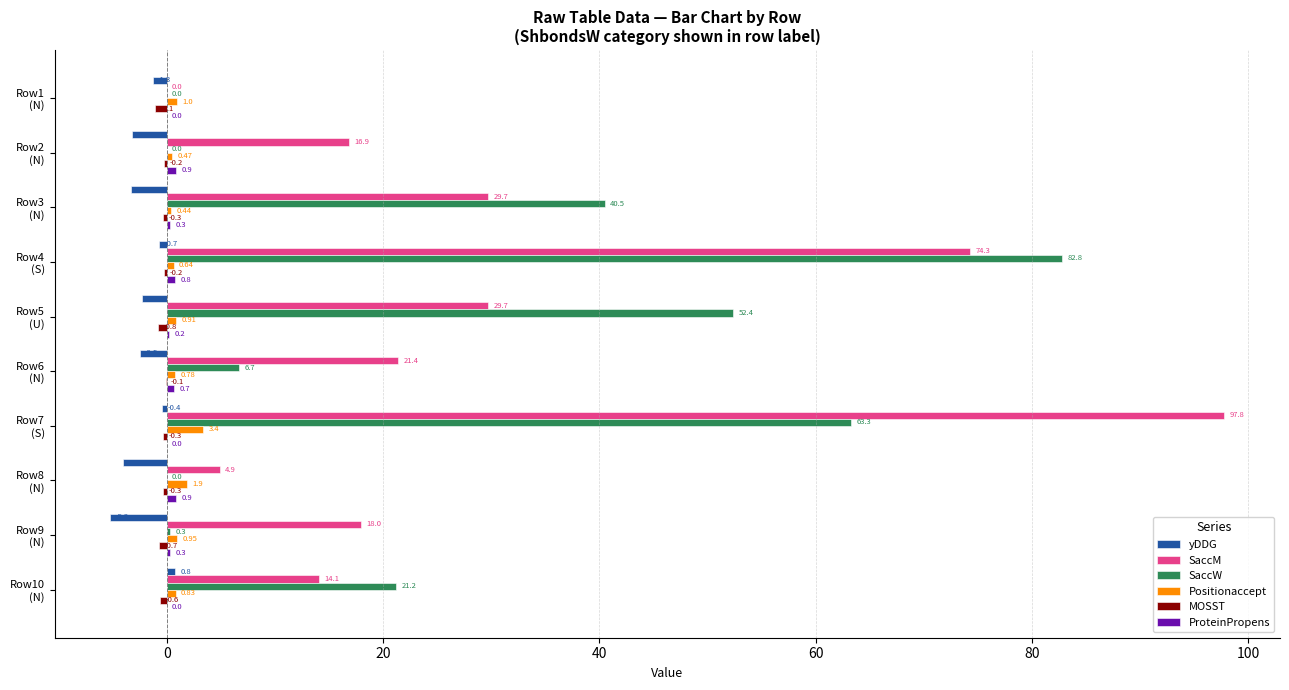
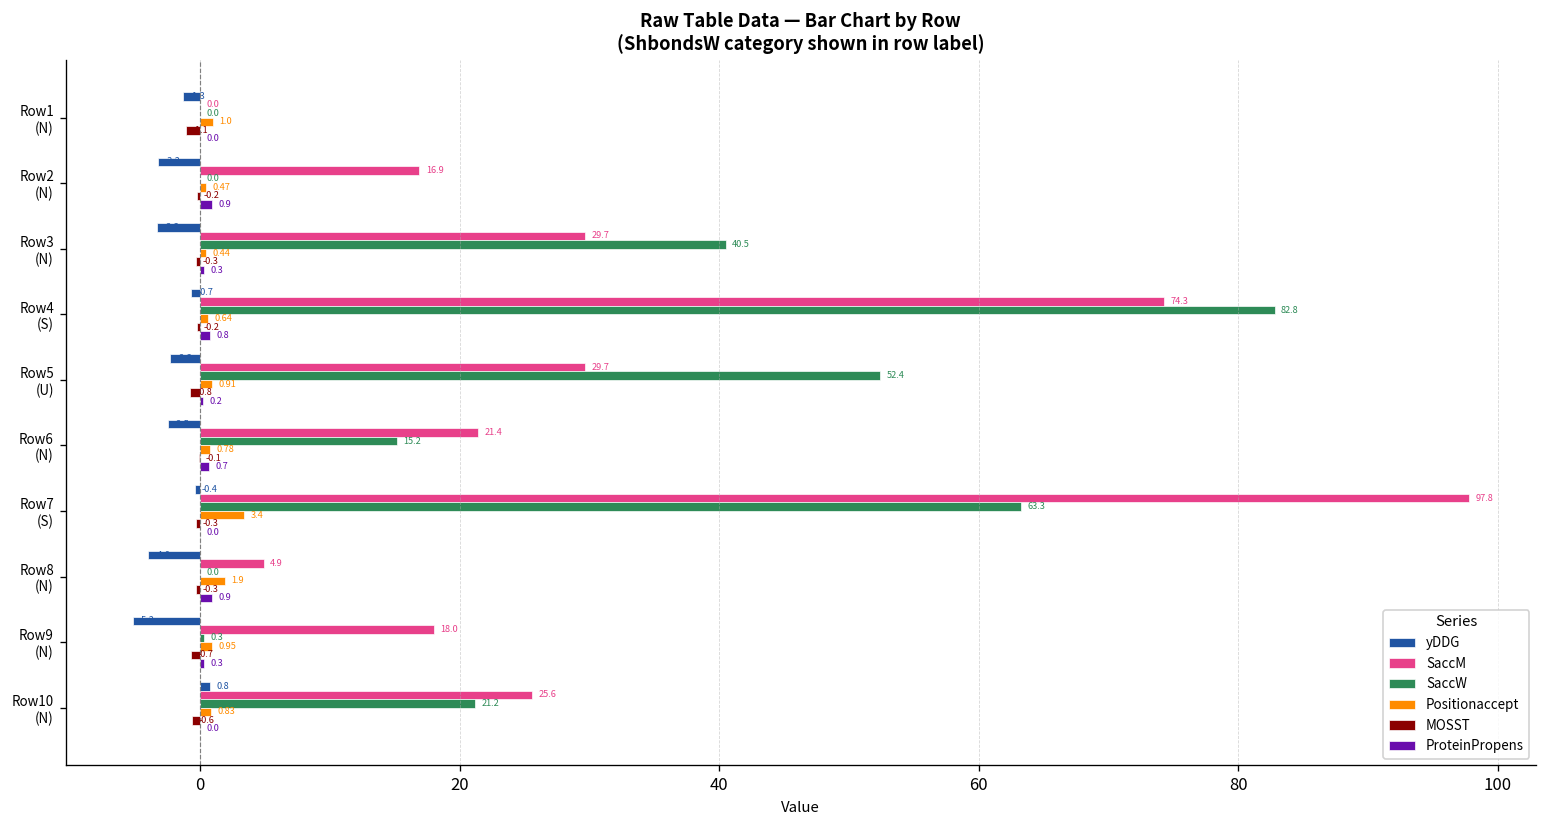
  {
    "yDDG": {
      "Row1 (N)": -1.3,
      "Row4 (S)": -0.7,
      "Row7 (S)": -0.4,
      "Row10 (N)": 0.8
    },
    "SaccM": {
      "Row1 (N)": 0.0,
      "Row2 (N)": 16.9,
      "Row3 (N)": 29.7,
      "Row4 (S)": 74.3,
      "Row5 (U)": 29.7,
      "Row6 (N)": 21.4,
      "Row7 (S)": 97.8,
      "Row8 (N)": 4.9,
      "Row9 (N)": 18.0,
-     "Row10 (N)": 14.1
+     "Row10 (N)": 25.6
    },
    "SaccW": {
      "Row1 (N)": 0.0,
      "Row2 (N)": 0.0,
      "Row3 (N)": 40.5,
      "Row4 (S)": 82.8,
      "Row5 (U)": 52.4,
-     "Row6 (N)": 6.7,
+     "Row6 (N)": 15.2,
      "Row7 (S)": 63.3,
      "Row8 (N)": 0.0,
      "Row9 (N)": 0.3,
      "Row10 (N)": 21.2
    },
    "Positionaccept": {
      "Row1 (N)": 1.0,
      "Row2 (N)": 0.47,
      "Row3 (N)": 0.44,
      "Row4 (S)": 0.64,
      "Row5 (U)": 0.91,
      "Row6 (N)": 0.78,
      "Row7 (S)": 3.4,
      "Row8 (N)": 1.9,
      "Row9 (N)": 0.95,
      "Row10 (N)": 0.83
    },
    "MOSST": {
      "Row1 (N)": -1.1,
      "Row2 (N)": -0.2,
      "Row3 (N)": -0.3,
      "Row4 (S)": -0.2,
      "Row5 (U)": -0.8,
      "Row6 (N)": -0.1,
      "Row7 (S)": -0.3,
      "Row8 (N)": -0.3,
      "Row9 (N)": -0.7,
      "Row10 (N)": -0.6
    },
    "ProteinPropens": {
      "Row1 (N)": 0.0,
      "Row2 (N)": 0.9,
      "Row3 (N)": 0.3,
      "Row4 (S)": 0.8,
      "Row5 (U)": 0.2,
      "Row6 (N)": 0.7,
      "Row7 (S)": 0.0,
      "Row8 (N)": 0.9,
      "Row9 (N)": 0.3,
      "Row10 (N)": 0.0
    }
  }
